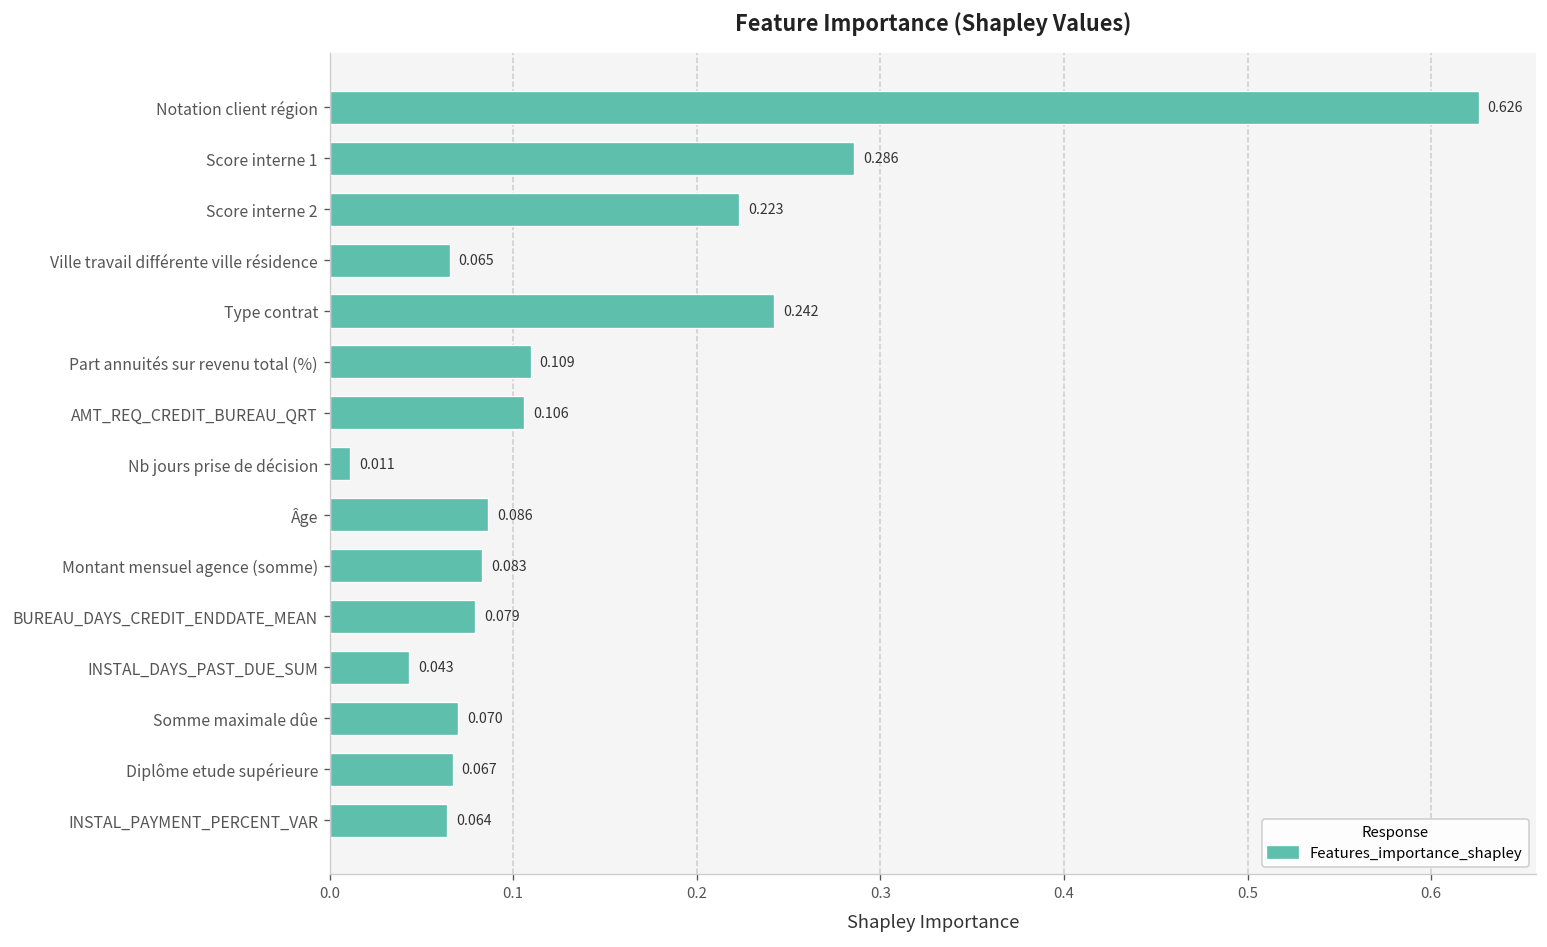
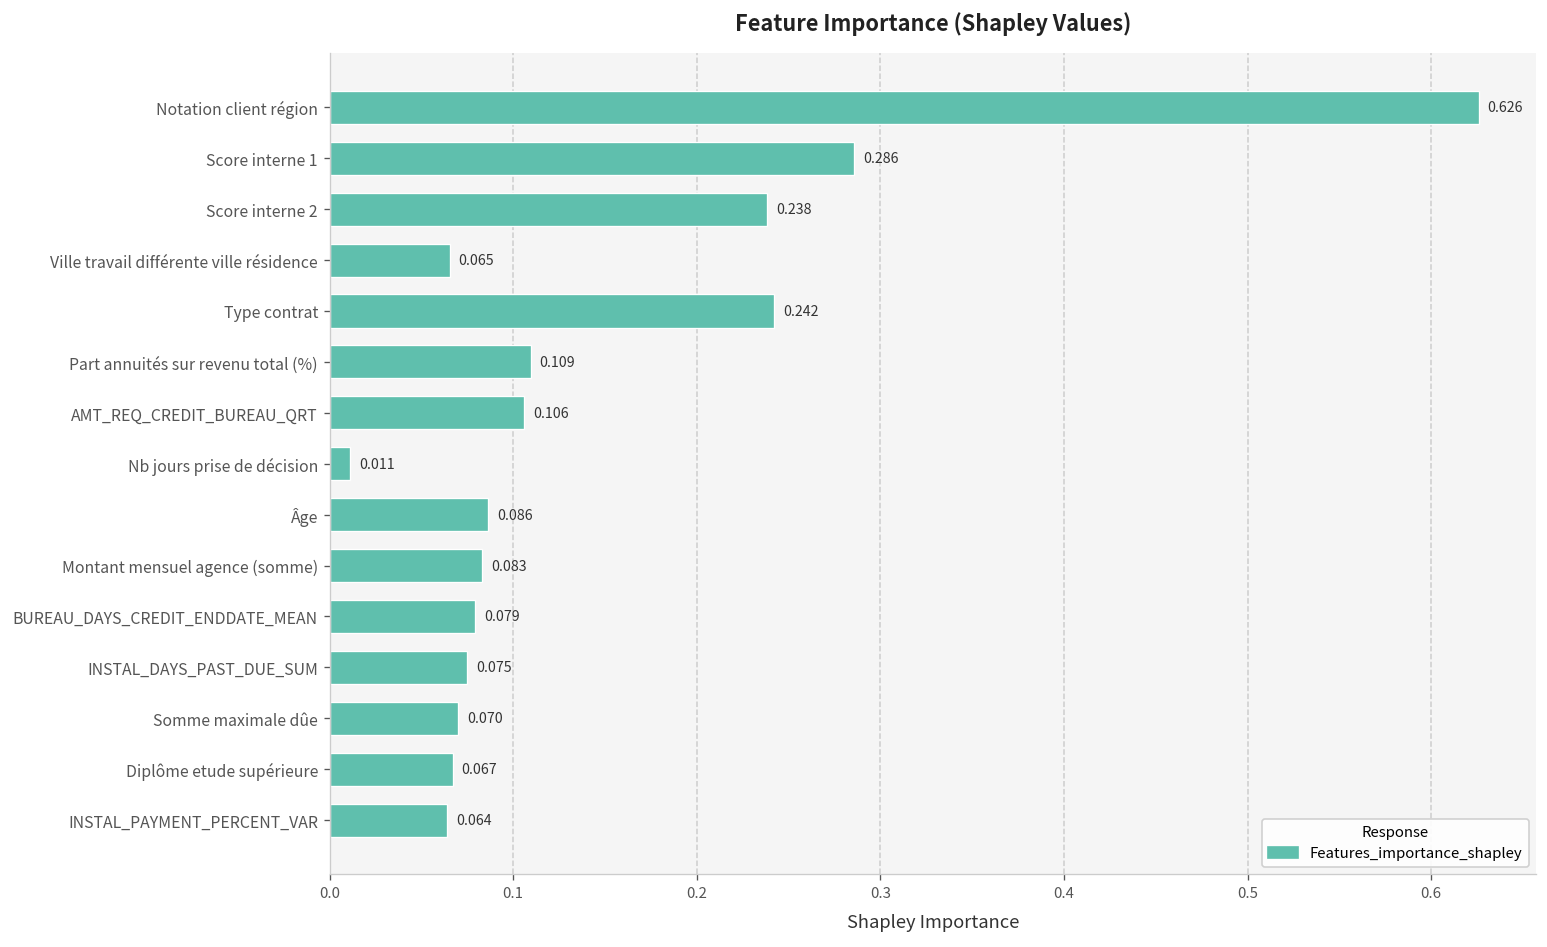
  {
    "Notation client région": 0.626,
    "Score interne 1": 0.286,
-   "Score interne 2": 0.223,
+   "Score interne 2": 0.238,
    "Ville travail différente ville résidence": 0.065,
    "Type contrat": 0.242,
    "Part annuités sur revenu total (%)": 0.109,
    "AMT_REQ_CREDIT_BUREAU_QRT": 0.106,
    "Nb jours prise de décision": 0.011,
    "Âge": 0.086,
    "Montant mensuel agence (somme)": 0.083,
    "BUREAU_DAYS_CREDIT_ENDDATE_MEAN": 0.079,
-   "INSTAL_DAYS_PAST_DUE_SUM": 0.043,
+   "INSTAL_DAYS_PAST_DUE_SUM": 0.075,
    "Somme maximale dûe": 0.070,
    "Diplôme etude supérieure": 0.067,
    "INSTAL_PAYMENT_PERCENT_VAR": 0.064
  }
